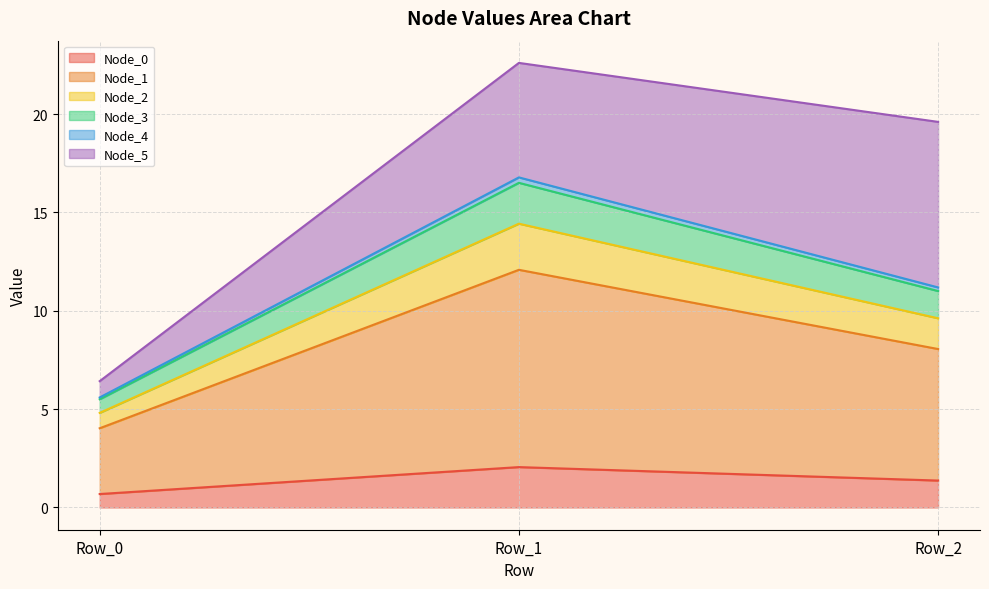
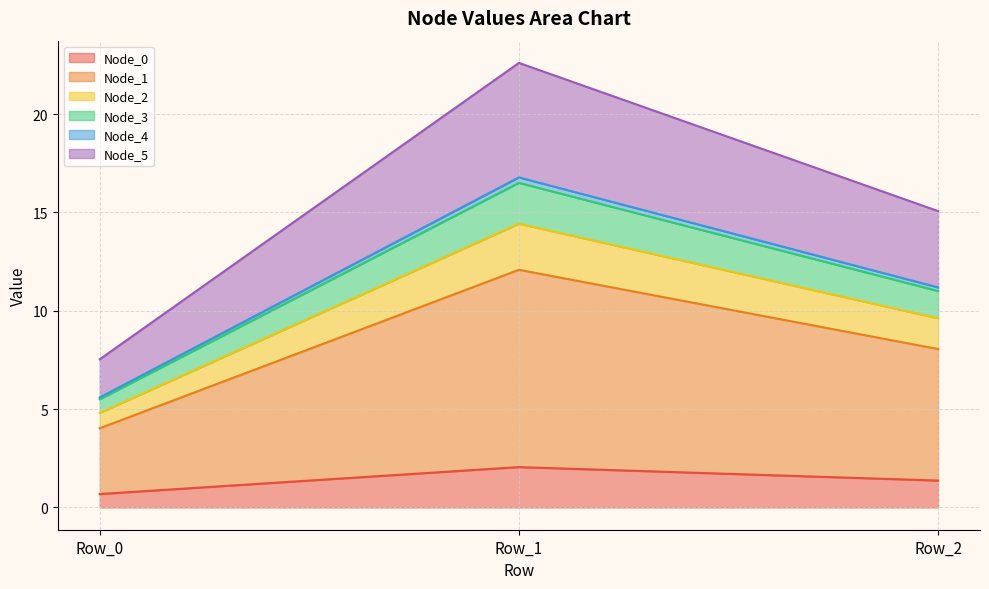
  {
    "Node_3": {
      "Row_1": 2.1,
      "Row_2": 1.4
    },
    "Node_4": {
      "Row_1": 0.3,
      "Row_2": 0.2
    },
    "Node_5": {
-     "Row_0": 0.8,
+     "Row_0": 1.9,
      "Row_1": 5.8,
-     "Row_2": 8.4
+     "Row_2": 3.9
    }
  }
